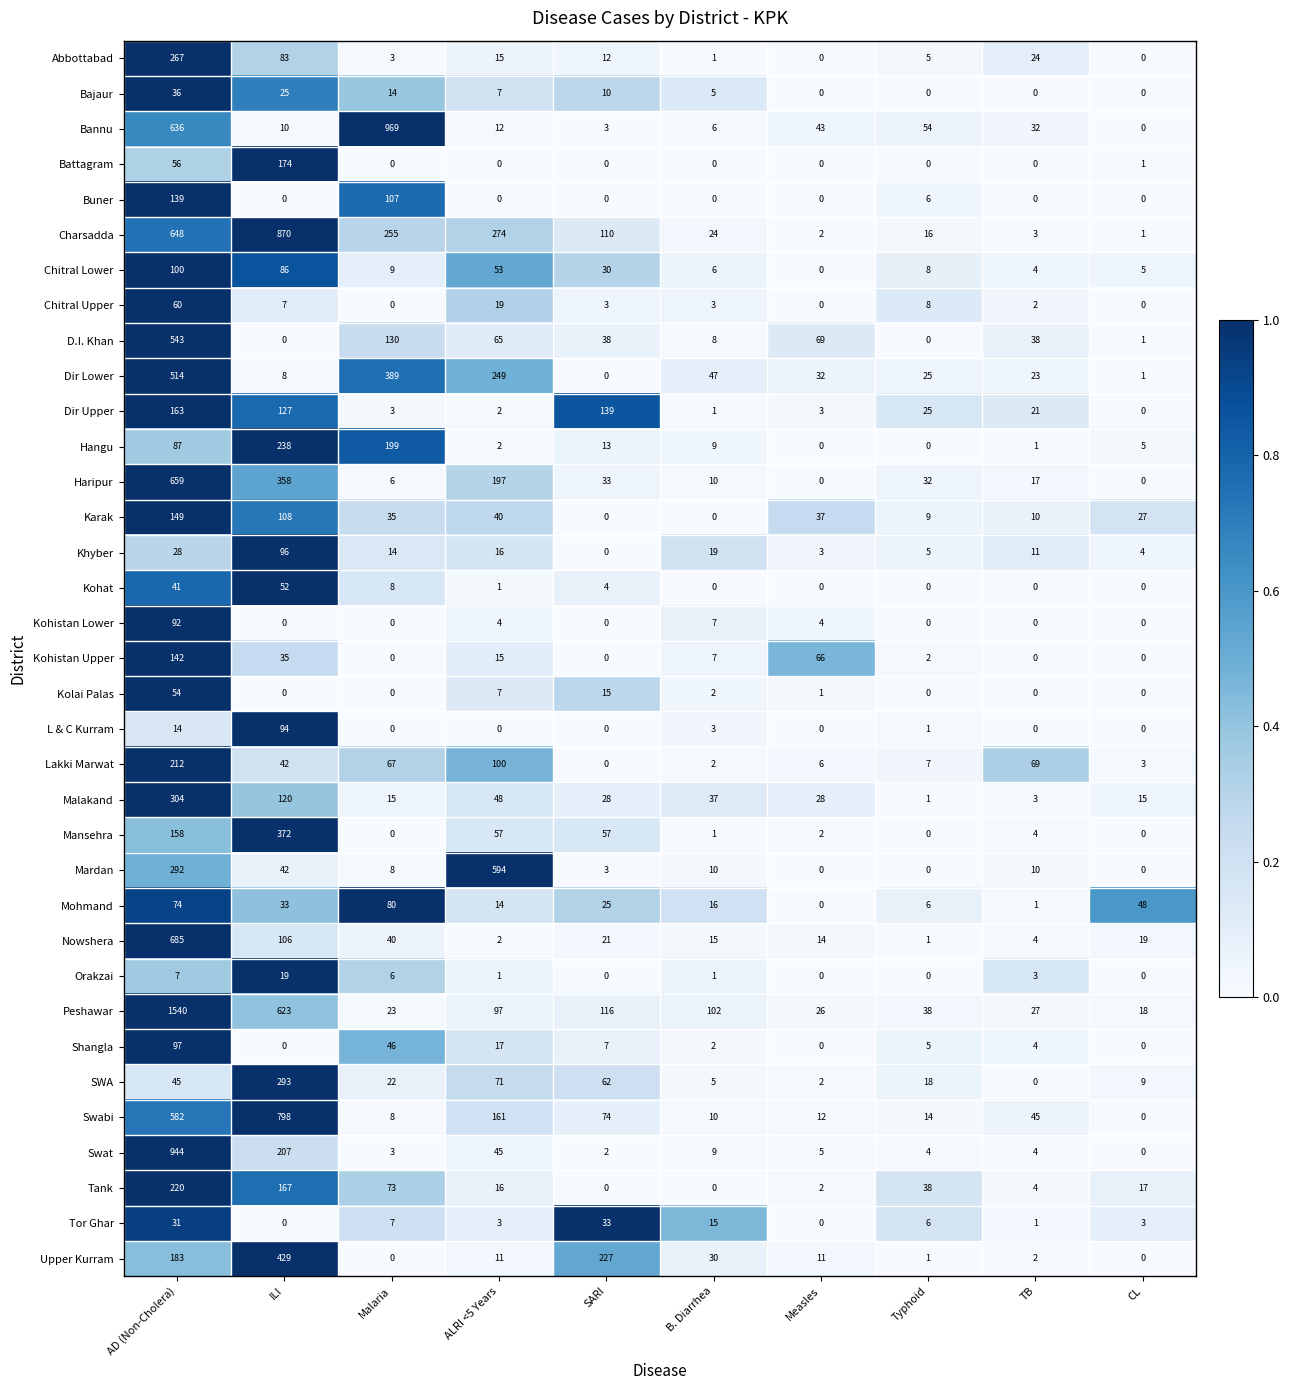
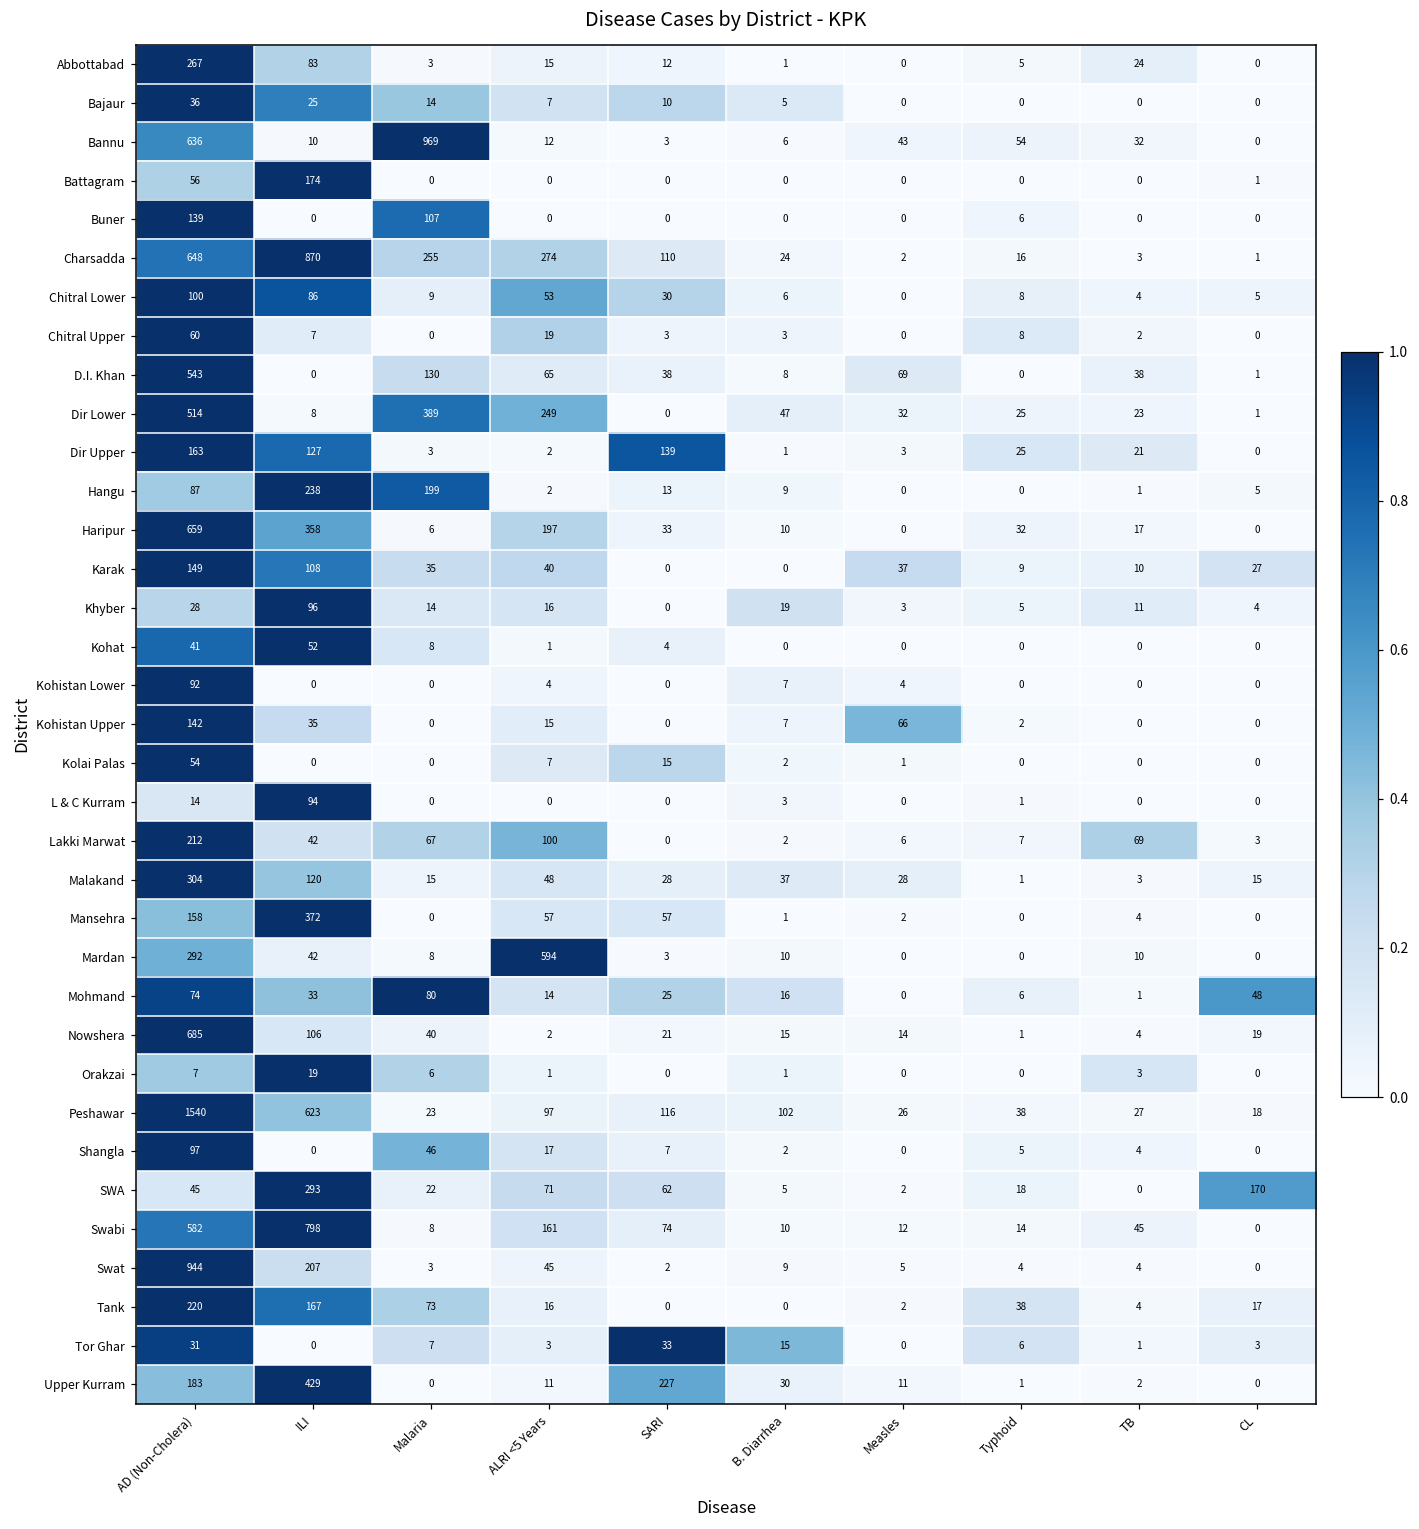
  {
    "SWA": {
      "AD (Non-Cholera)": 45,
      "ILI": 293,
      "Malaria": 22,
      "ALRI <5 Years": 71,
      "SARI": 62,
      "B. Diarrhea": 5,
      "Measles": 2,
      "Typhoid": 18,
      "TB": 0,
-     "CL": 9
+     "CL": 170
    }
  }
